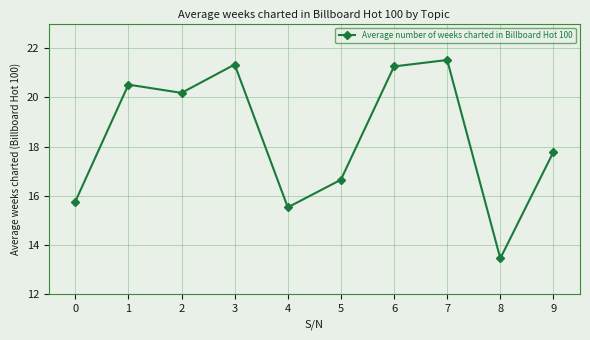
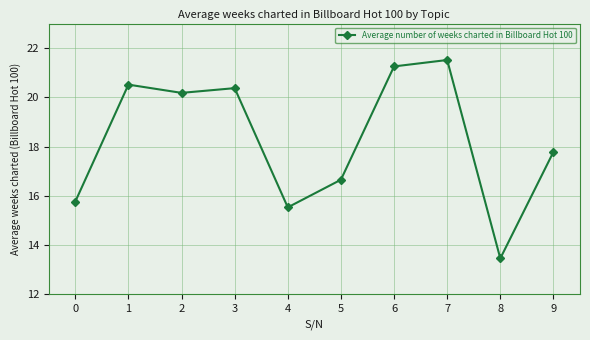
  {
    "0": 15.8,
    "1": 20.5,
    "2": 20.2,
-   "3": 21.3,
+   "3": 20.4,
    "4": 15.5,
    "5": 16.7,
    "6": 21.3,
    "7": 21.5,
    "8": 13.5,
    "9": 17.8
  }
